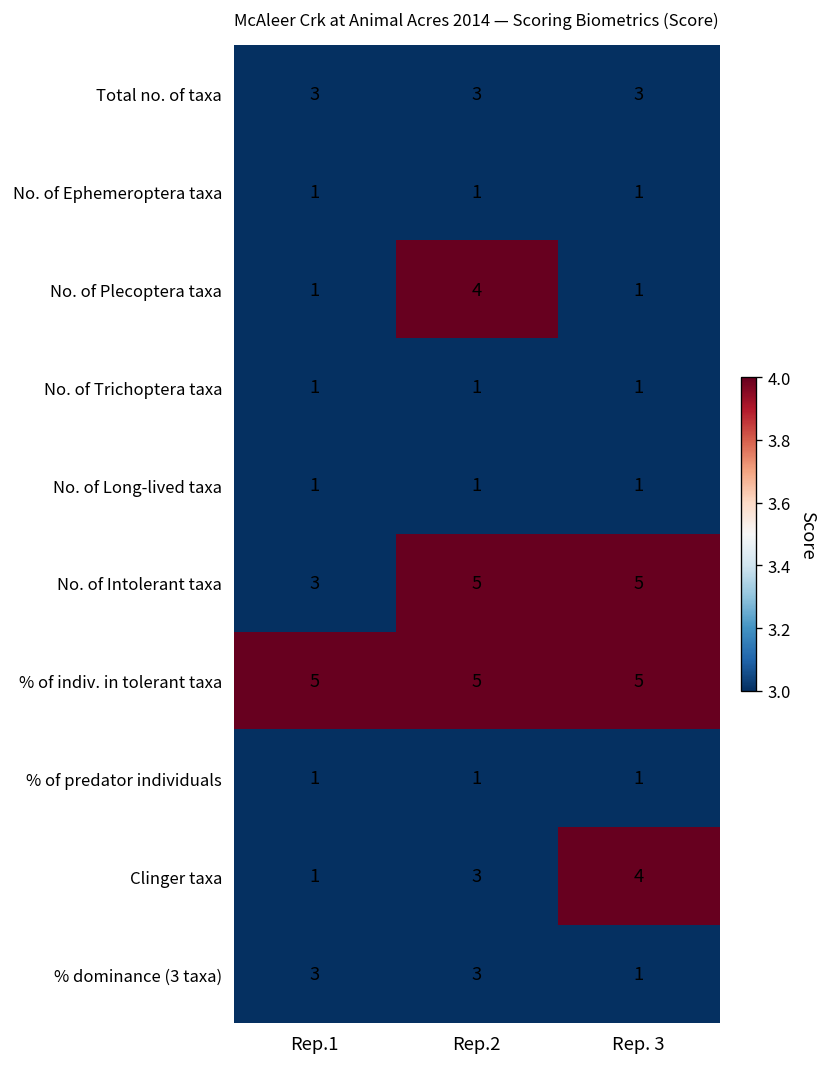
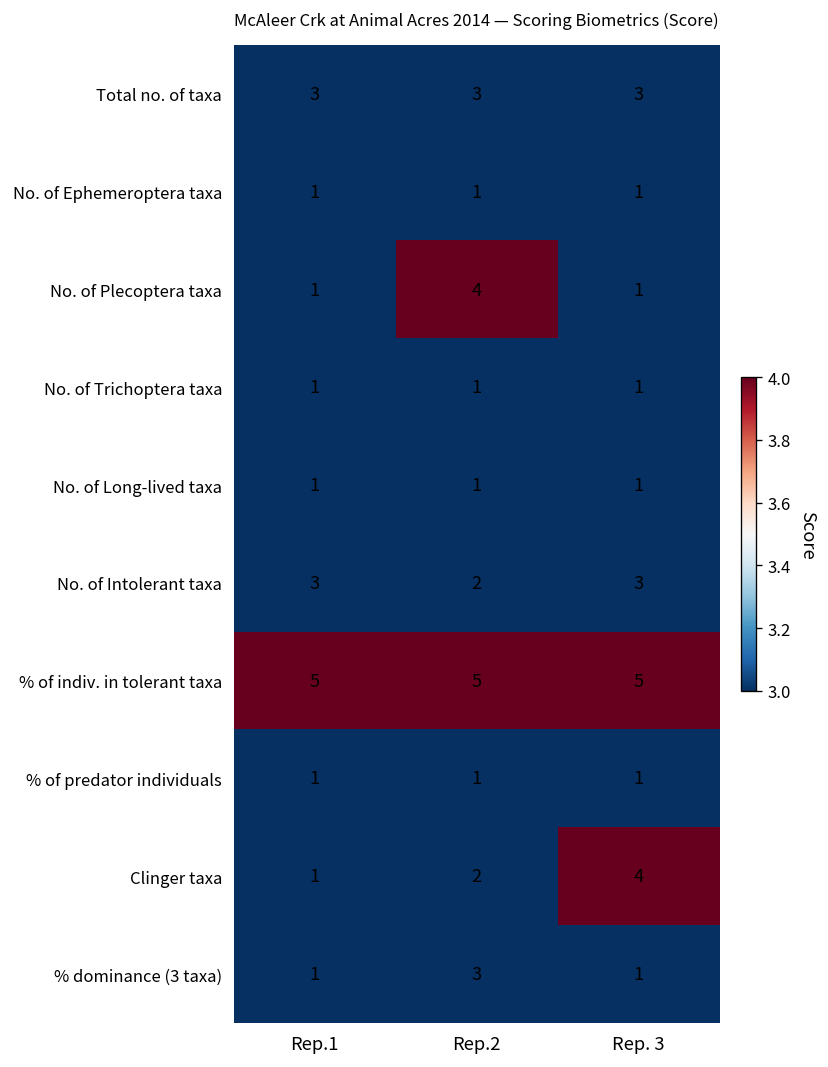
  {
    "Total no. of taxa": {
      "Rep.1": 3,
      "Rep.2": 3,
      "Rep. 3": 3
    },
    "No. of Ephemeroptera taxa": {
      "Rep.1": 1,
      "Rep.2": 1,
      "Rep. 3": 1
    },
    "No. of Plecoptera taxa": {
      "Rep.1": 1,
      "Rep.2": 4,
      "Rep. 3": 1
    },
    "No. of Trichoptera taxa": {
      "Rep.1": 1,
      "Rep.2": 1,
      "Rep. 3": 1
    },
    "No. of Long-lived taxa": {
      "Rep.1": 1,
      "Rep.2": 1,
      "Rep. 3": 1
    },
    "No. of Intolerant taxa": {
      "Rep.1": 3,
-     "Rep.2": 5,
-     "Rep. 3": 5
+     "Rep.2": 2,
+     "Rep. 3": 3
    },
    "% of indiv. in tolerant taxa": {
      "Rep.1": 5,
      "Rep.2": 5,
      "Rep. 3": 5
    },
    "% of predator individuals": {
      "Rep.1": 1,
      "Rep.2": 1,
      "Rep. 3": 1
    },
    "Clinger taxa": {
      "Rep.1": 1,
-     "Rep.2": 3,
+     "Rep.2": 2,
      "Rep. 3": 4
    },
    "% dominance (3 taxa)": {
-     "Rep.1": 3,
+     "Rep.1": 1,
      "Rep.2": 3,
      "Rep. 3": 1
    }
  }
